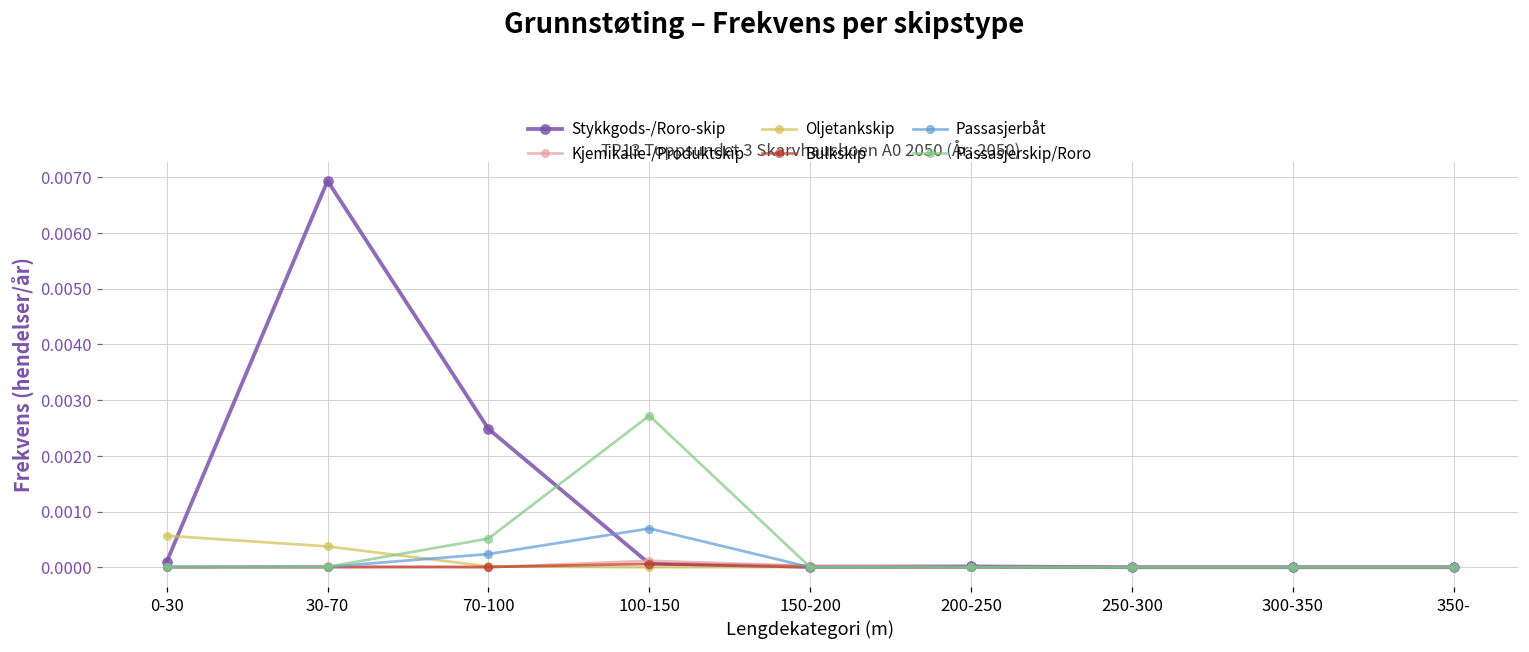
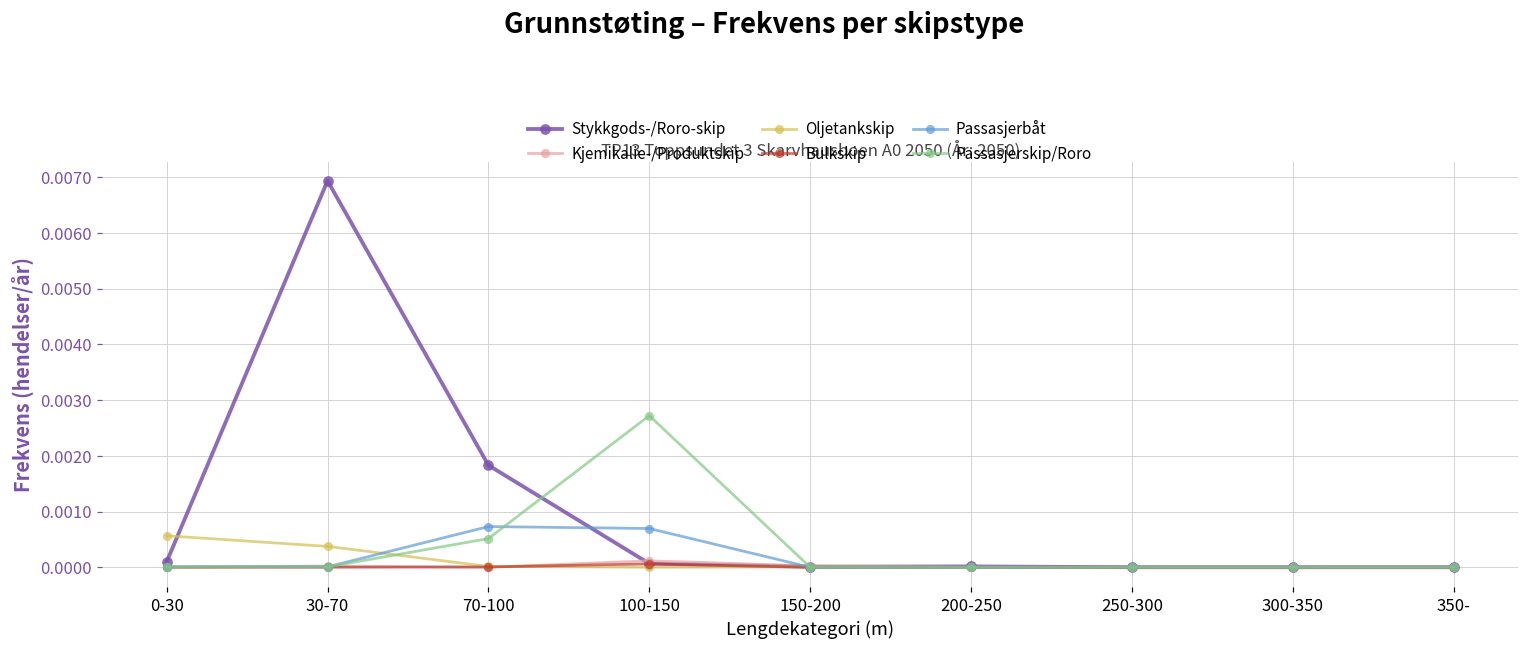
  {
    "Stykkgods-/Roro-skip": {
      "0-30": 0.0001,
      "30-70": 0.0069,
-     "70-100": 0.0025
+     "70-100": 0.0018
    },
    "Oljetankskip": {
      "0-30": 0.0006,
      "30-70": 0.0004,
      "100-150": 0.0000
    },
    "Passasjerbåt": {
-     "70-100": 0.0002,
+     "70-100": 0.0007,
      "100-150": 0.0007
    },
    "Passasjerskip/Roro": {
      "70-100": 0.0005,
      "100-150": 0.0027
    }
  }
